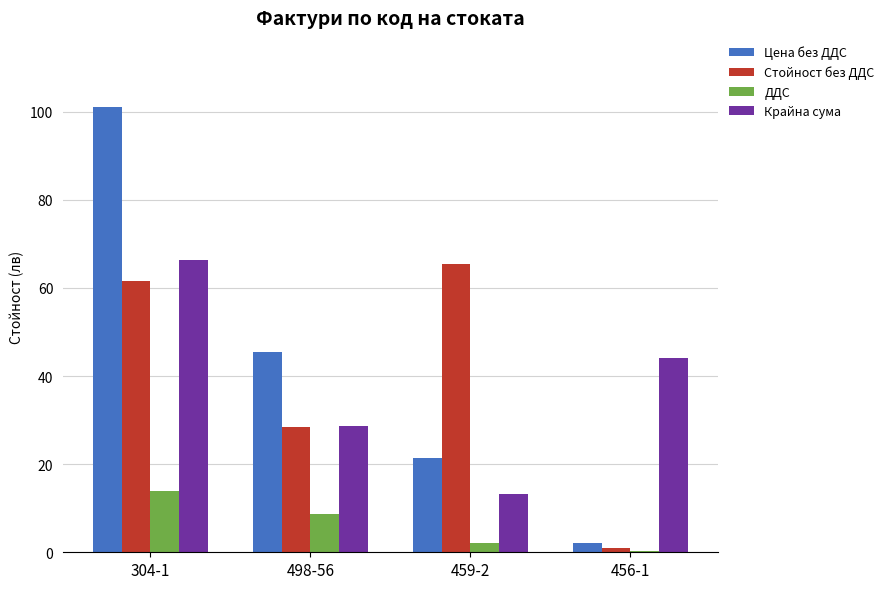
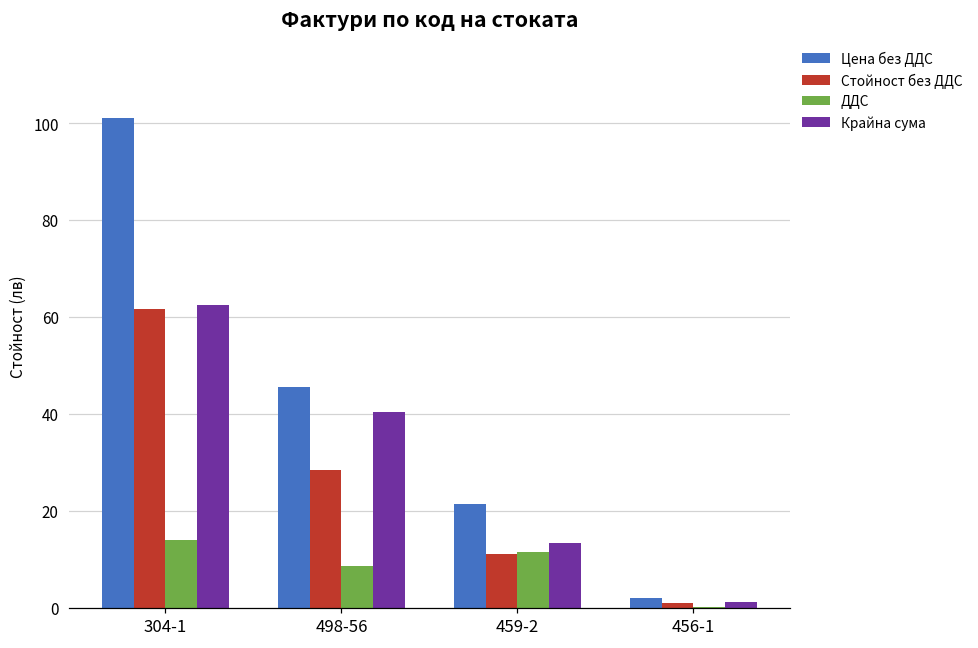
  {
    "Цена без ДДС": {
      "304-1": 101,
      "498-56": 46,
      "459-2": 21,
      "456-1": 2
    },
    "Стойност без ДДС": {
      "304-1": 62,
      "498-56": 28,
-     "459-2": 66,
+     "459-2": 11,
      "456-1": 1
    },
    "ДДС": {
      "304-1": 14,
      "498-56": 9,
-     "459-2": 2
+     "459-2": 11
    },
    "Крайна сума": {
-     "304-1": 66,
-     "498-56": 29,
+     "304-1": 62,
+     "498-56": 40,
      "459-2": 13,
-     "456-1": 44
+     "456-1": 1
    }
  }
